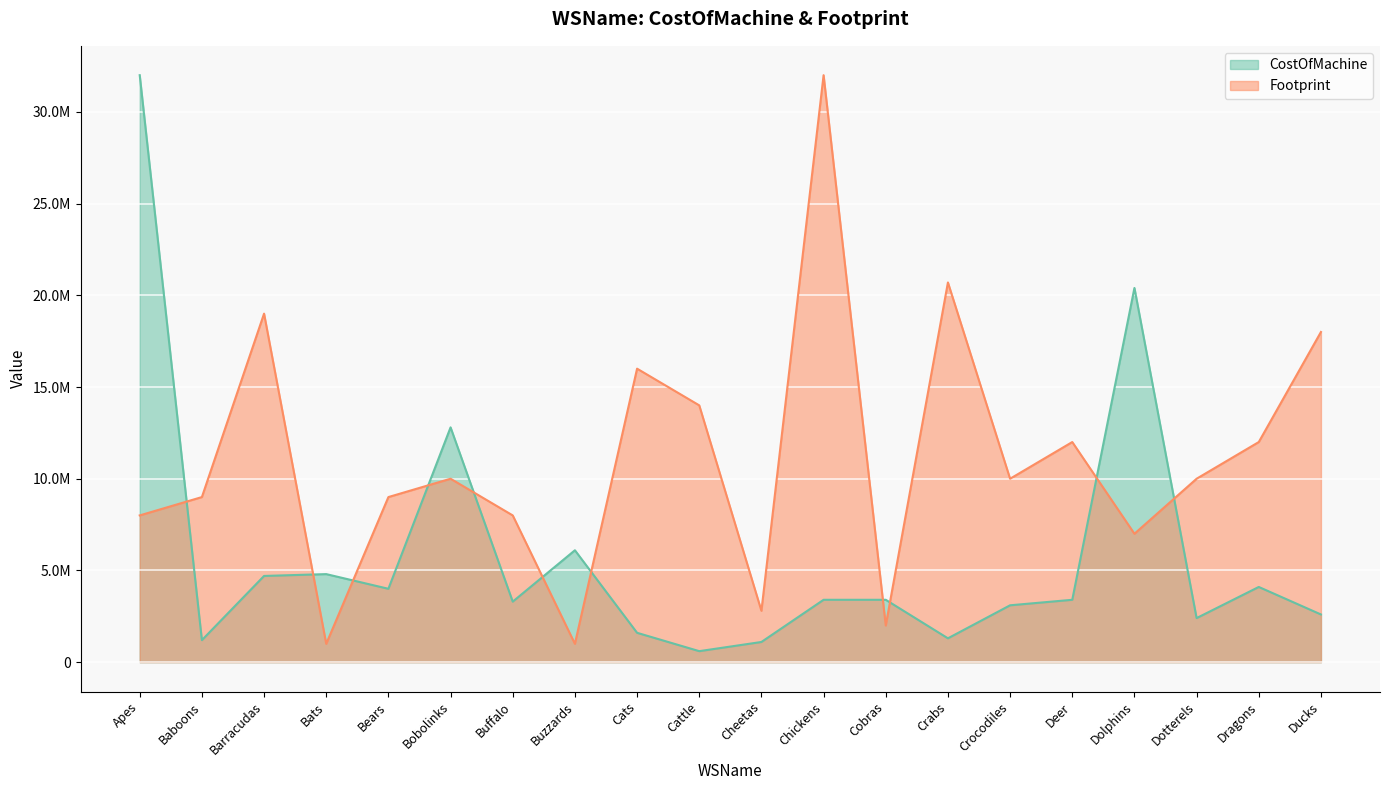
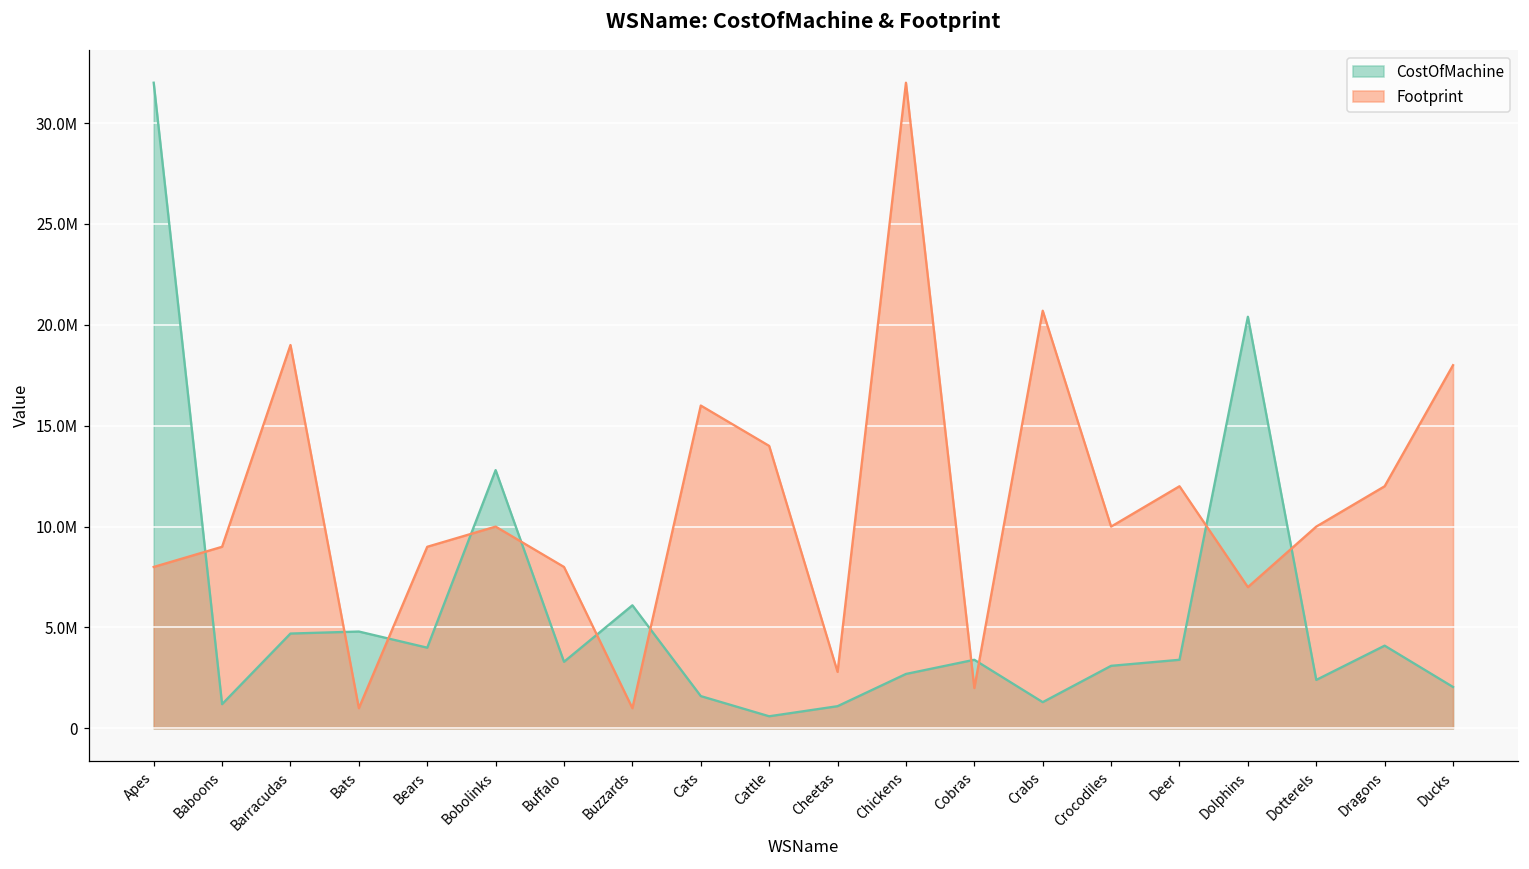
  {
    "CostOfMachine": {
      "Apes": 32000000,
      "Baboons": 1200000,
      "Barracudas": 4700000,
      "Bats": 4800000,
      "Bears": 4000000,
      "Bobolinks": 12800000,
      "Buffalo": 3300000,
      "Buzzards": 6100000,
      "Cats": 1600000,
      "Cattle": 600000,
      "Cheetas": 1100000,
-     "Chickens": 3400000,
+     "Chickens": 2700000,
      "Cobras": 3400000,
      "Crabs": 1300000,
      "Crocodiles": 3100000,
      "Deer": 3400000,
      "Dolphins": 20400000,
      "Dotterels": 2400000,
      "Dragons": 4100000,
-     "Ducks": 2600000
+     "Ducks": 2100000
    },
    "Footprint": {
      "Apes": 8000000,
      "Baboons": 9000000,
      "Barracudas": 19000000,
      "Bats": 1000000,
      "Bears": 9000000,
      "Bobolinks": 10000000,
      "Buffalo": 8000000,
      "Buzzards": 1000000,
      "Cats": 16000000,
      "Cattle": 14000000,
      "Cheetas": 2800000,
      "Chickens": 32000000,
      "Cobras": 2000000,
      "Crabs": 20700000,
      "Crocodiles": 10000000,
      "Deer": 12000000,
      "Dolphins": 7000000,
      "Dotterels": 10000000,
      "Dragons": 12000000,
      "Ducks": 18000000
    }
  }
